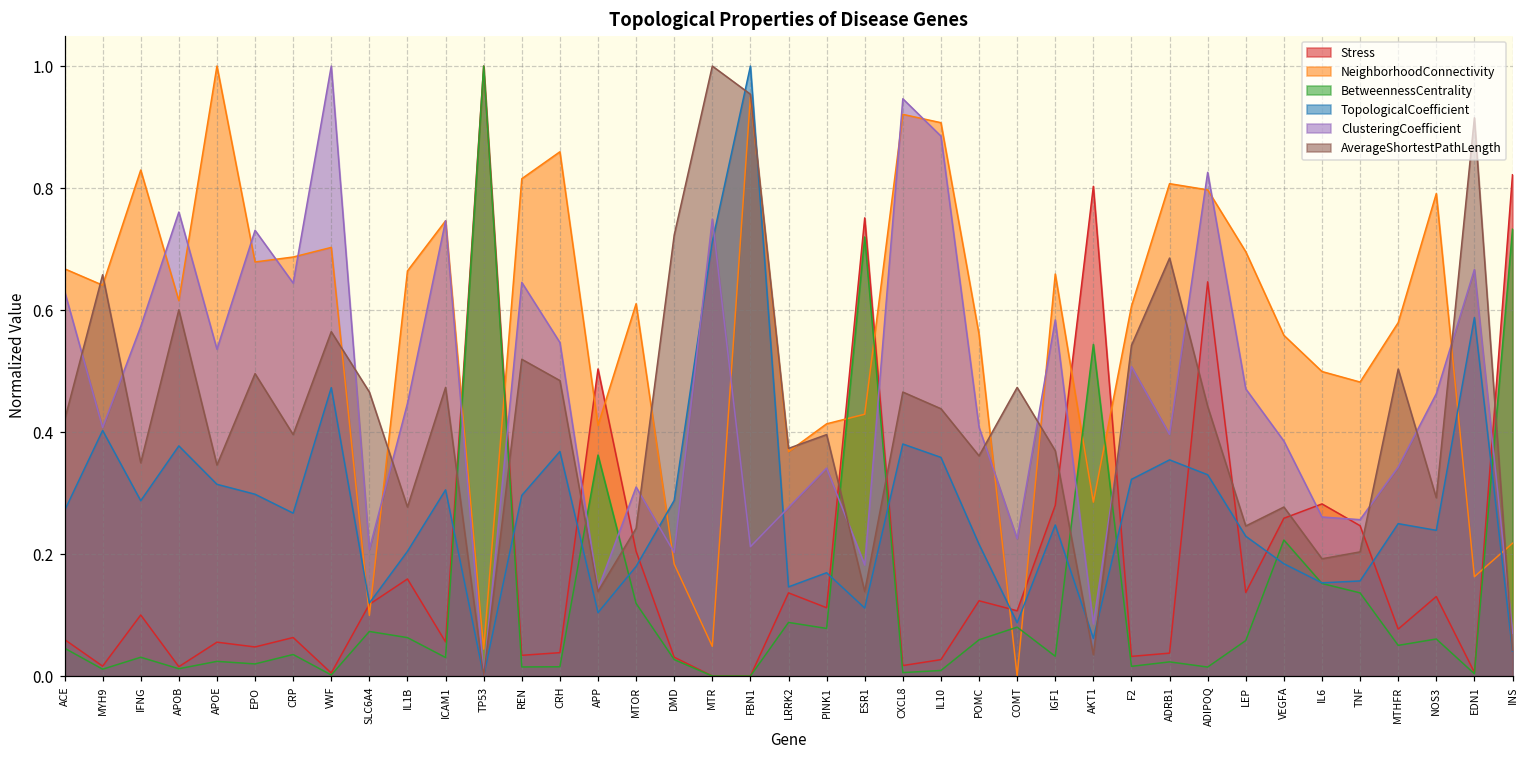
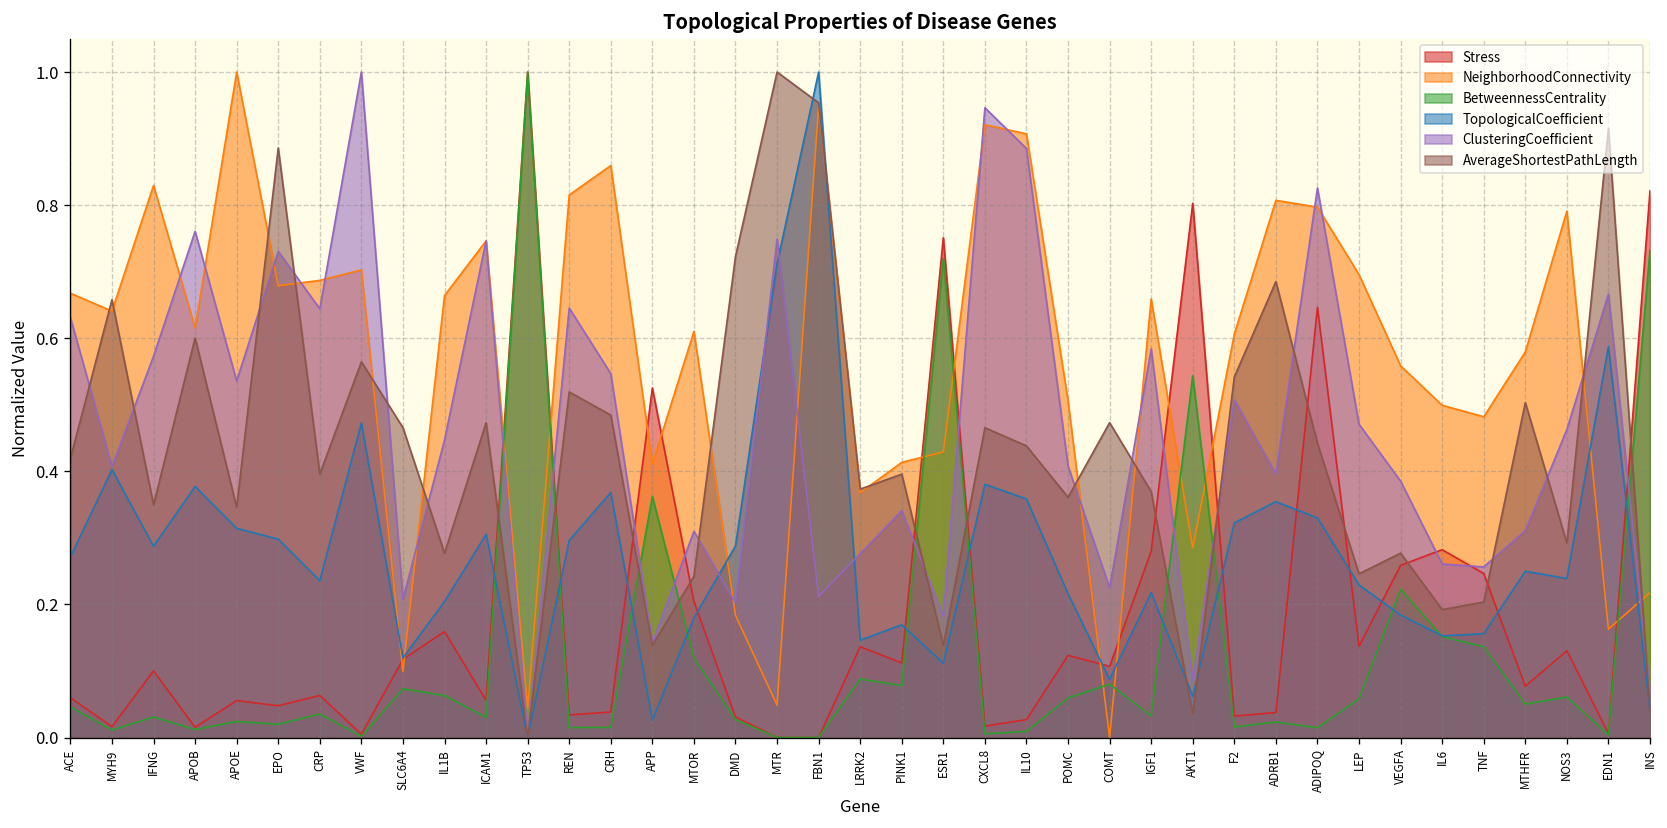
  {
    "Stress": {
      "ACE": 0.06,
      "MYH9": 0.02,
      "IFNG": 0.10,
      "APOE": 0.06,
      "EPO": 0.05,
      "CRP": 0.06,
      "IL1B": 0.16,
      "ICAM1": 0.06,
      "REN": 0.03,
      "CRH": 0.04,
-     "APP": 0.50,
+     "APP": 0.53,
      "MTOR": 0.20,
      "LRRK2": 0.14,
      "PINK1": 0.11,
      "ESR1": 0.75,
      "CXCL8": 0.02,
      "IL10": 0.03,
      "POMC": 0.12,
      "COMT": 0.11,
      "IGF1": 0.28,
      "AKT1": 0.80,
      "F2": 0.03,
      "ADRB1": 0.04,
      "ADIPOQ": 0.65,
      "LEP": 0.14,
      "VEGFA": 0.26,
      "IL6": 0.28,
      "TNF": 0.25,
      "MTHFR": 0.08,
      "NOS3": 0.13,
      "INS": 0.82
    },
    "NeighborhoodConnectivity": {
      "ACE": 0.67,
      "MYH9": 0.64,
      "IFNG": 0.83,
      "APOB": 0.62,
      "APOE": 1.00,
      "EPO": 0.68,
      "CRP": 0.69,
      "VWF": 0.70,
      "SLC6A4": 0.10,
      "IL1B": 0.66,
      "TP53": 0.04,
      "REN": 0.82,
      "CRH": 0.86,
      "APP": 0.41,
      "MTOR": 0.61,
      "DMD": 0.18,
      "MTR": 0.05,
      "LRRK2": 0.37,
      "PINK1": 0.41,
      "ESR1": 0.43,
      "CXCL8": 0.92,
      "IL10": 0.91,
-     "POMC": 0.56,
+     "POMC": 0.51,
      "COMT": 0.00,
      "IGF1": 0.66,
      "AKT1": 0.29,
      "F2": 0.61,
      "ADRB1": 0.81,
      "ADIPOQ": 0.80,
      "LEP": 0.70,
      "VEGFA": 0.56,
      "IL6": 0.50,
      "TNF": 0.48,
      "MTHFR": 0.58,
      "NOS3": 0.79,
      "EDN1": 0.16,
      "INS": 0.22
    },
    "TopologicalCoefficient": {
      "ACE": 0.27,
      "MYH9": 0.40,
      "IFNG": 0.29,
      "APOB": 0.38,
      "APOE": 0.31,
      "EPO": 0.30,
-     "CRP": 0.27,
+     "CRP": 0.24,
      "VWF": 0.47,
      "IL1B": 0.20,
      "ICAM1": 0.31,
      "REN": 0.30,
      "CRH": 0.37,
-     "APP": 0.10,
+     "APP": 0.03,
      "MTOR": 0.18,
      "DMD": 0.29,
      "MTR": 0.71,
      "FBN1": 1.00,
      "LRRK2": 0.15,
      "PINK1": 0.17,
      "ESR1": 0.11,
      "CXCL8": 0.38,
      "IL10": 0.36,
      "POMC": 0.22,
      "COMT": 0.09,
-     "IGF1": 0.25,
+     "IGF1": 0.22,
      "AKT1": 0.06,
      "F2": 0.32,
      "ADRB1": 0.35,
      "ADIPOQ": 0.33,
      "LEP": 0.23,
      "VEGFA": 0.18,
      "TNF": 0.16,
      "MTHFR": 0.25,
      "NOS3": 0.24,
      "EDN1": 0.59
    },
    "ClusteringCoefficient": {
      "ACE": 0.63,
      "MYH9": 0.41,
      "IFNG": 0.57,
      "APOB": 0.76,
      "APOE": 0.54,
      "EPO": 0.73,
      "CRP": 0.64,
      "VWF": 1.00,
      "SLC6A4": 0.21,
      "IL1B": 0.45,
      "REN": 0.65,
      "CRH": 0.55,
      "MTOR": 0.31,
      "DMD": 0.20,
      "MTR": 0.75,
      "FBN1": 0.21,
      "LRRK2": 0.28,
      "PINK1": 0.34,
      "ESR1": 0.18,
      "CXCL8": 0.95,
      "IL10": 0.89,
      "POMC": 0.41,
      "COMT": 0.22,
      "IGF1": 0.58,
      "AKT1": 0.09,
      "F2": 0.51,
      "ADRB1": 0.40,
      "ADIPOQ": 0.83,
      "LEP": 0.47,
      "VEGFA": 0.39,
      "IL6": 0.26,
      "TNF": 0.26,
-     "MTHFR": 0.34,
+     "MTHFR": 0.31,
      "NOS3": 0.46,
      "EDN1": 0.67,
      "INS": 0.07
    },
    "AverageShortestPathLength": {
      "ACE": 0.42,
      "MYH9": 0.66,
      "IFNG": 0.35,
      "APOB": 0.60,
      "APOE": 0.35,
-     "EPO": 0.50,
+     "EPO": 0.89,
      "CRP": 0.40,
      "VWF": 0.56,
      "SLC6A4": 0.47,
      "IL1B": 0.28,
      "ICAM1": 0.47,
      "REN": 0.52,
      "CRH": 0.48,
      "MTOR": 0.24,
      "DMD": 0.72,
      "MTR": 1.00,
      "LRRK2": 0.37,
      "PINK1": 0.40,
      "ESR1": 0.14,
      "CXCL8": 0.47,
      "IL10": 0.44,
      "POMC": 0.36,
      "COMT": 0.47,
      "IGF1": 0.37,
      "AKT1": 0.03,
      "F2": 0.54,
      "ADRB1": 0.69,
      "ADIPOQ": 0.44,
      "LEP": 0.25,
      "VEGFA": 0.28,
      "IL6": 0.19,
      "TNF": 0.20,
      "MTHFR": 0.50,
      "NOS3": 0.29
    }
  }
